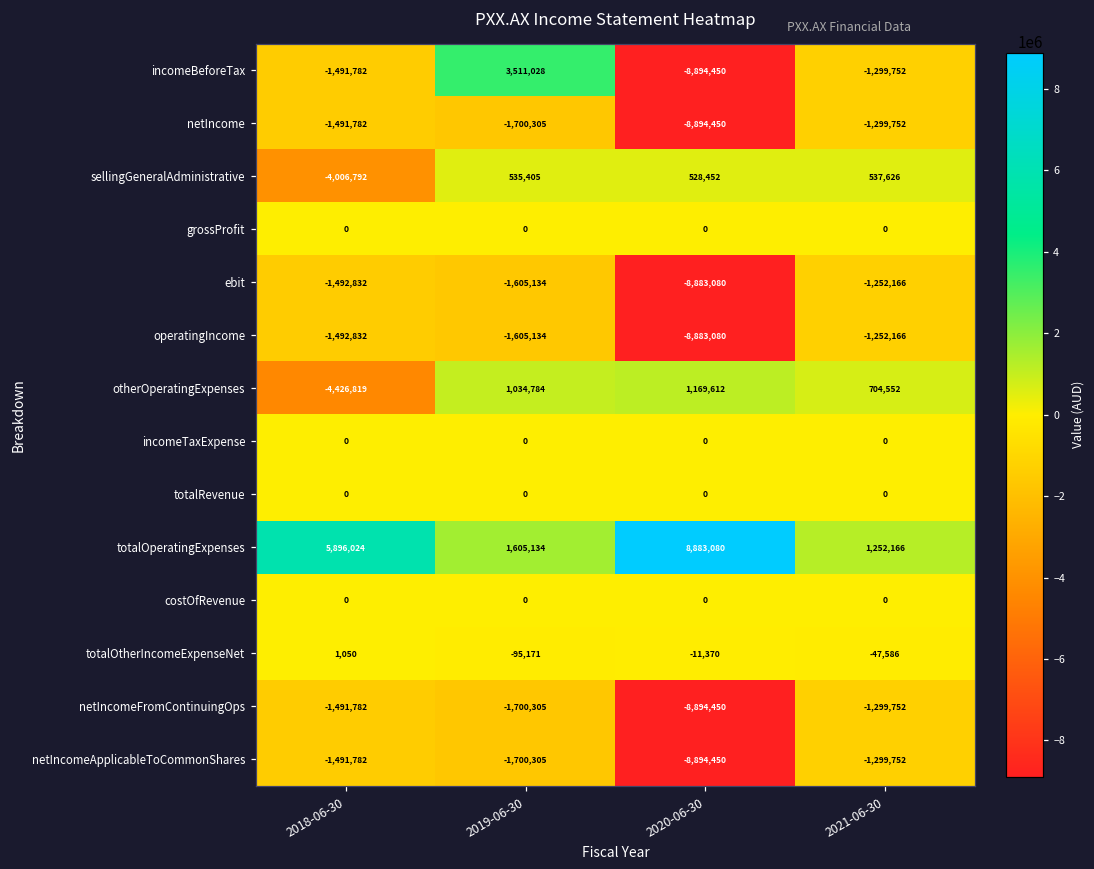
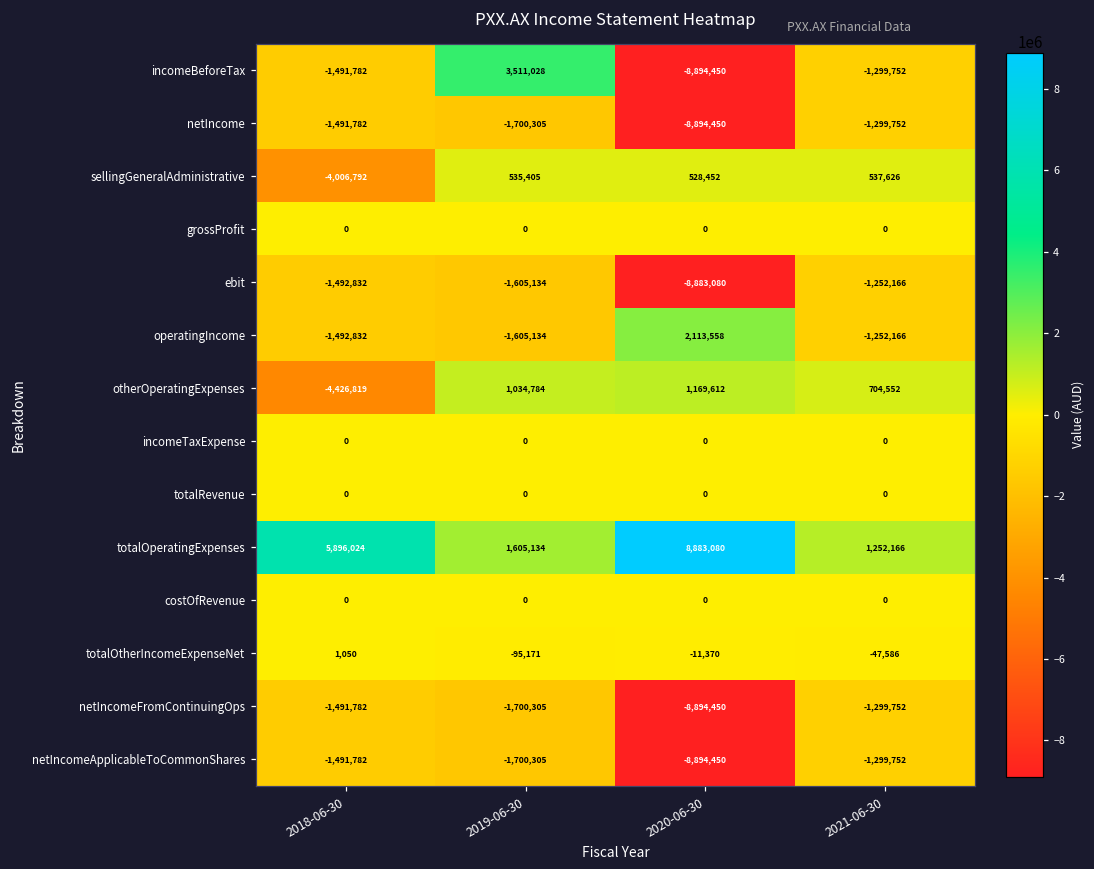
  {
    "incomeBeforeTax": {
      "2018-06-30": "-1,491,782",
      "2019-06-30": "3,511,028",
      "2020-06-30": "-8,894,450",
      "2021-06-30": "-1,299,752"
    },
    "netIncome": {
      "2018-06-30": "-1,491,782",
      "2019-06-30": "-1,700,305",
      "2020-06-30": "-8,894,450",
      "2021-06-30": "-1,299,752"
    },
    "sellingGeneralAdministrative": {
      "2018-06-30": "-4,006,792",
      "2019-06-30": "535,405",
      "2020-06-30": "528,452",
      "2021-06-30": "537,626"
    },
    "grossProfit": {
      "2018-06-30": "0",
      "2019-06-30": "0",
      "2020-06-30": "0",
      "2021-06-30": "0"
    },
    "ebit": {
      "2018-06-30": "-1,492,832",
      "2019-06-30": "-1,605,134",
      "2020-06-30": "-8,883,080",
      "2021-06-30": "-1,252,166"
    },
    "operatingIncome": {
      "2018-06-30": "-1,492,832",
      "2019-06-30": "-1,605,134",
-     "2020-06-30": "-8,883,080",
+     "2020-06-30": "2,113,558",
      "2021-06-30": "-1,252,166"
    },
    "otherOperatingExpenses": {
      "2018-06-30": "-4,426,819",
      "2019-06-30": "1,034,784",
      "2020-06-30": "1,169,612",
      "2021-06-30": "704,552"
    },
    "incomeTaxExpense": {
      "2018-06-30": "0",
      "2019-06-30": "0",
      "2020-06-30": "0",
      "2021-06-30": "0"
    },
    "totalRevenue": {
      "2018-06-30": "0",
      "2019-06-30": "0",
      "2020-06-30": "0",
      "2021-06-30": "0"
    },
    "totalOperatingExpenses": {
      "2018-06-30": "5,896,024",
      "2019-06-30": "1,605,134",
      "2020-06-30": "8,883,080",
      "2021-06-30": "1,252,166"
    },
    "costOfRevenue": {
      "2018-06-30": "0",
      "2019-06-30": "0",
      "2020-06-30": "0",
      "2021-06-30": "0"
    },
    "totalOtherIncomeExpenseNet": {
      "2018-06-30": "1,050",
      "2019-06-30": "-95,171",
      "2020-06-30": "-11,370",
      "2021-06-30": "-47,586"
    },
    "netIncomeFromContinuingOps": {
      "2018-06-30": "-1,491,782",
      "2019-06-30": "-1,700,305",
      "2020-06-30": "-8,894,450",
      "2021-06-30": "-1,299,752"
    },
    "netIncomeApplicableToCommonShares": {
      "2018-06-30": "-1,491,782",
      "2019-06-30": "-1,700,305",
      "2020-06-30": "-8,894,450",
      "2021-06-30": "-1,299,752"
    }
  }
